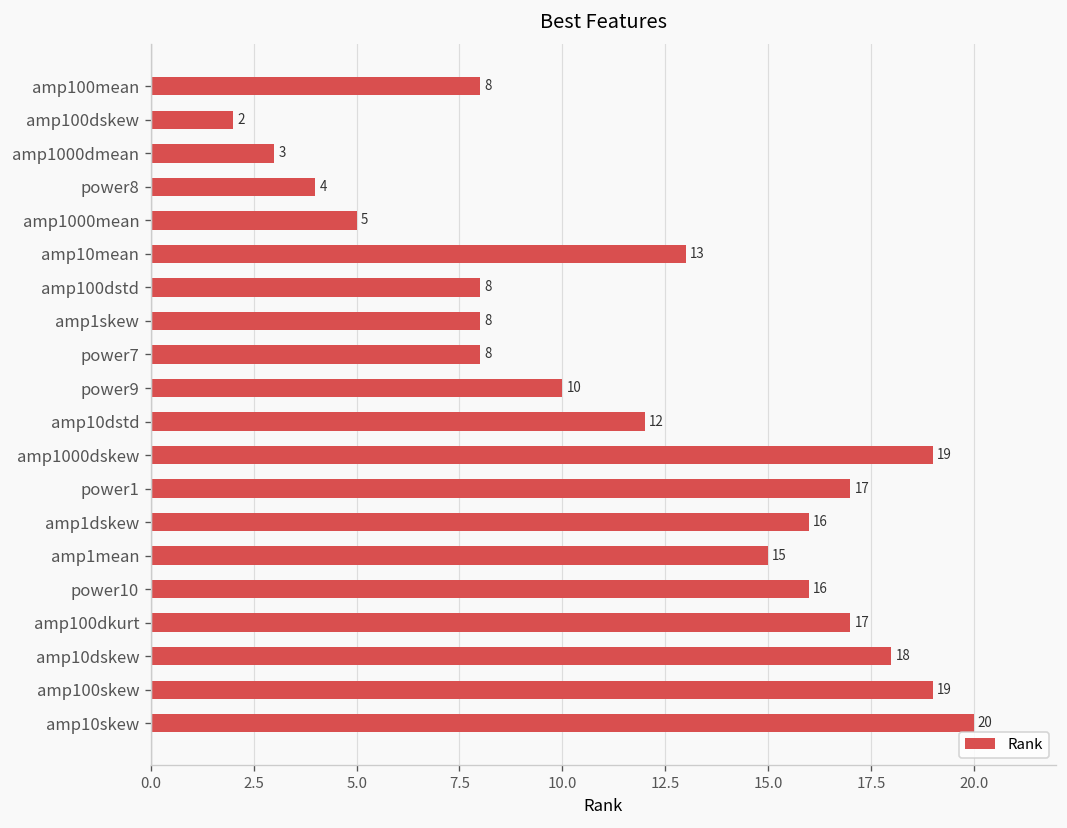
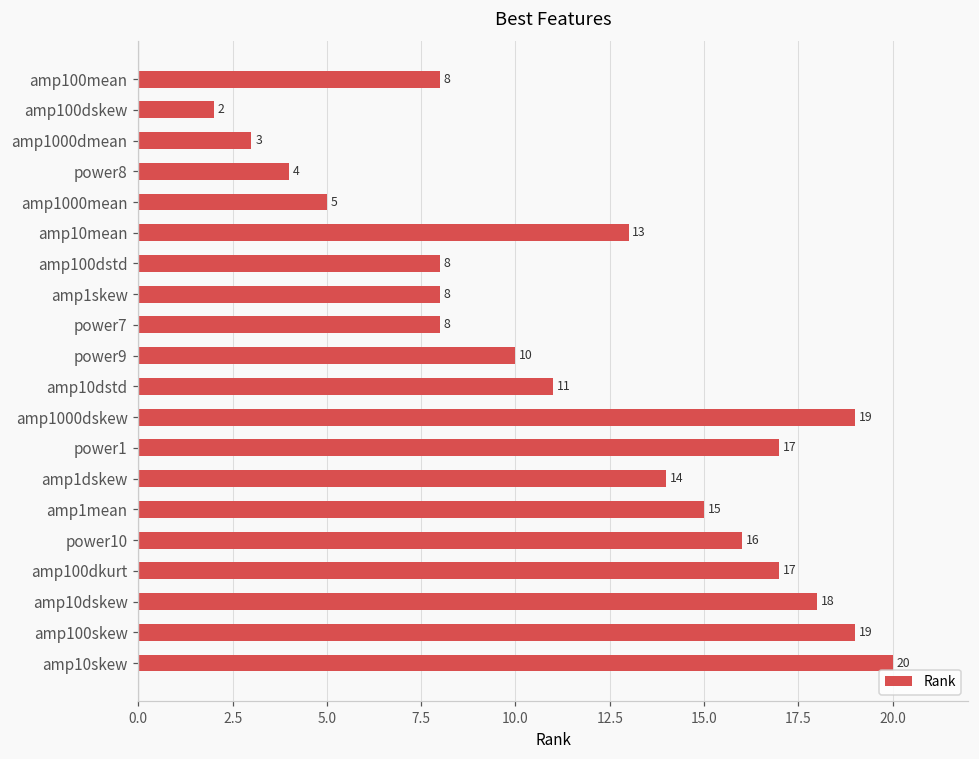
  {
    "amp100mean": 8,
    "amp100dskew": 2,
    "amp1000dmean": 3,
    "power8": 4,
    "amp1000mean": 5,
    "amp10mean": 13,
    "amp100dstd": 8,
    "amp1skew": 8,
    "power7": 8,
    "power9": 10,
-   "amp10dstd": 12,
+   "amp10dstd": 11,
    "amp1000dskew": 19,
    "power1": 17,
-   "amp1dskew": 16,
+   "amp1dskew": 14,
    "amp1mean": 15,
    "power10": 16,
    "amp100dkurt": 17,
    "amp10dskew": 18,
    "amp100skew": 19,
    "amp10skew": 20
  }
